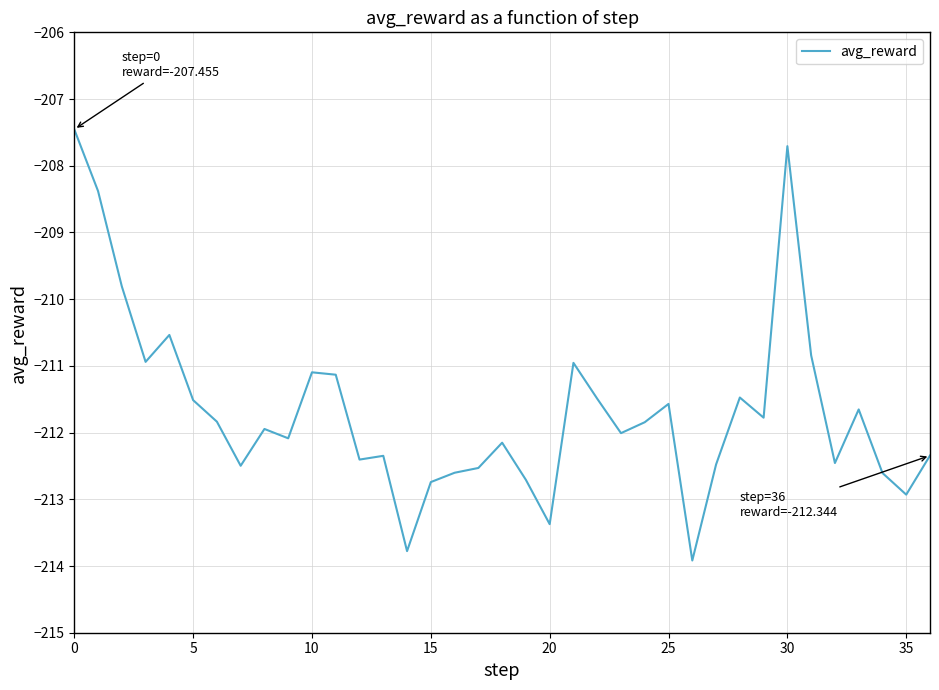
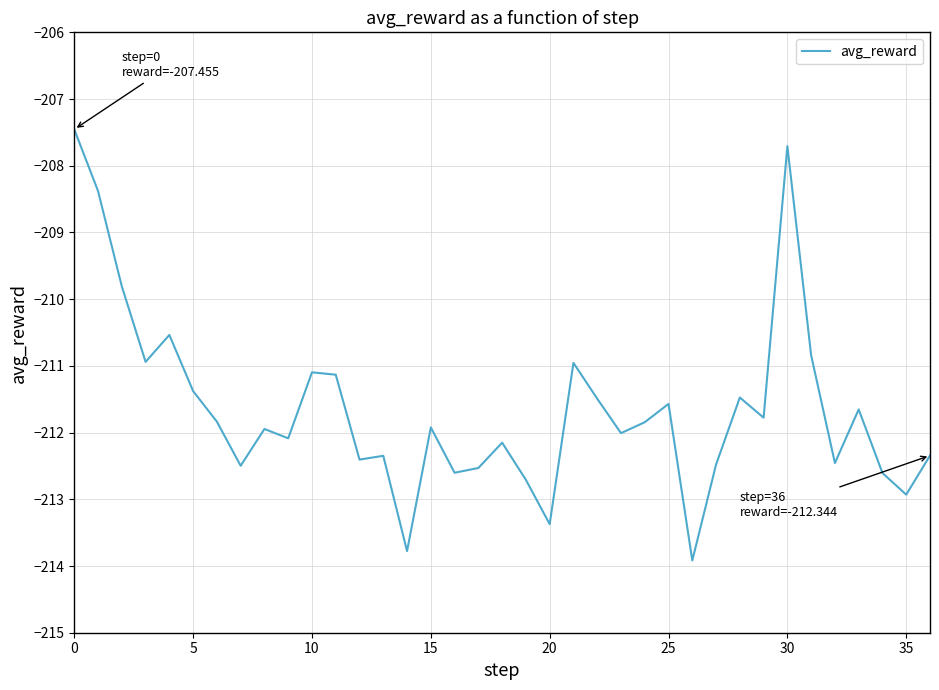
  {
-   "5": -211.5,
+   "5": -211.4,
    "10": -211.1,
-   "15": -212.7,
+   "15": -211.9,
    "20": -213.4,
    "25": -211.6,
    "30": -207.7
  }
